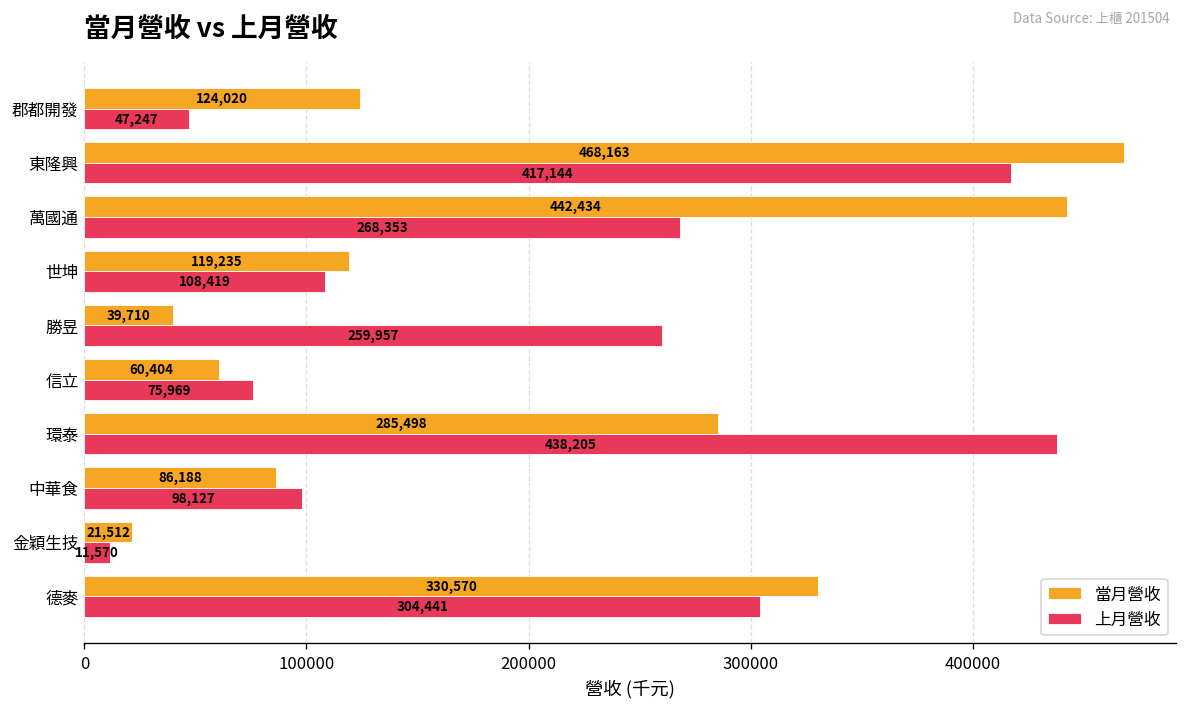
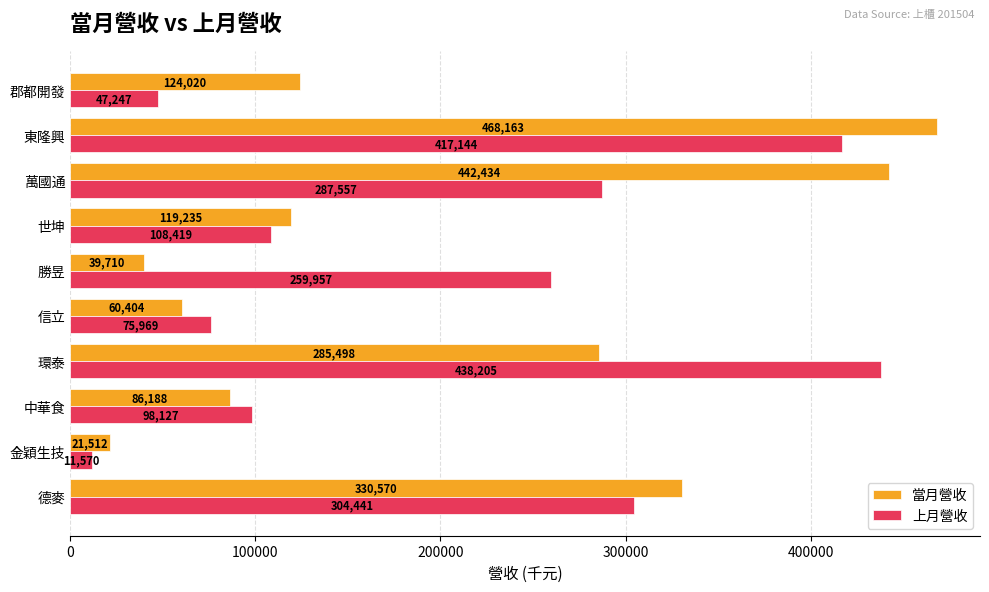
  {
    "當月營收": {
      "郡都開發": "124,020",
      "東隆興": "468,163",
      "萬國通": "442,434",
      "世坤": "119,235",
      "勝昱": "39,710",
      "信立": "60,404",
      "環泰": "285,498",
      "中華食": "86,188",
      "金穎生技": "21,512",
      "德麥": "330,570"
    },
    "上月營收": {
      "郡都開發": "47,247",
      "東隆興": "417,144",
-     "萬國通": "268,353",
+     "萬國通": "287,557",
      "世坤": "108,419",
      "勝昱": "259,957",
      "信立": "75,969",
      "環泰": "438,205",
      "中華食": "98,127",
      "金穎生技": "11,570",
      "德麥": "304,441"
    }
  }
